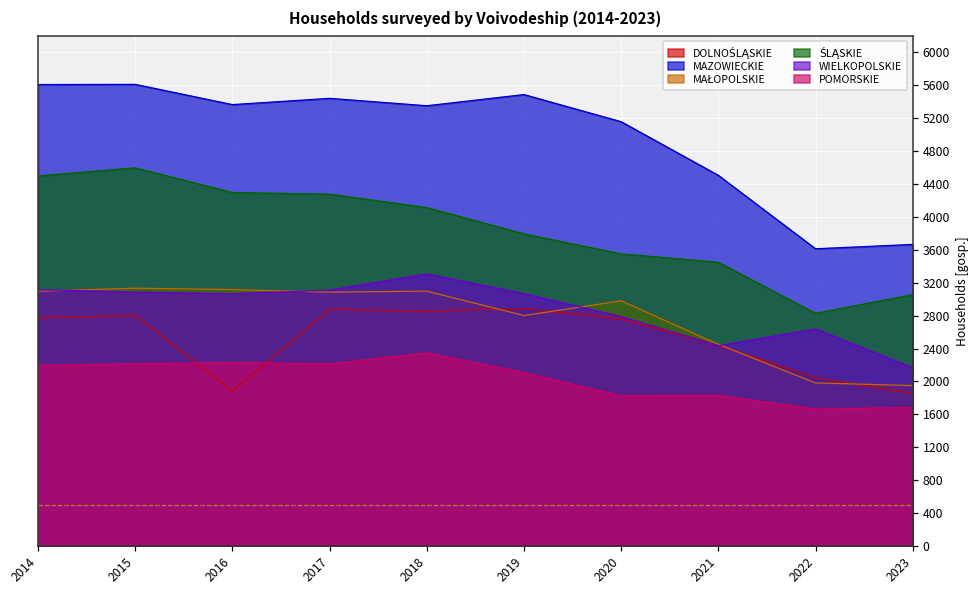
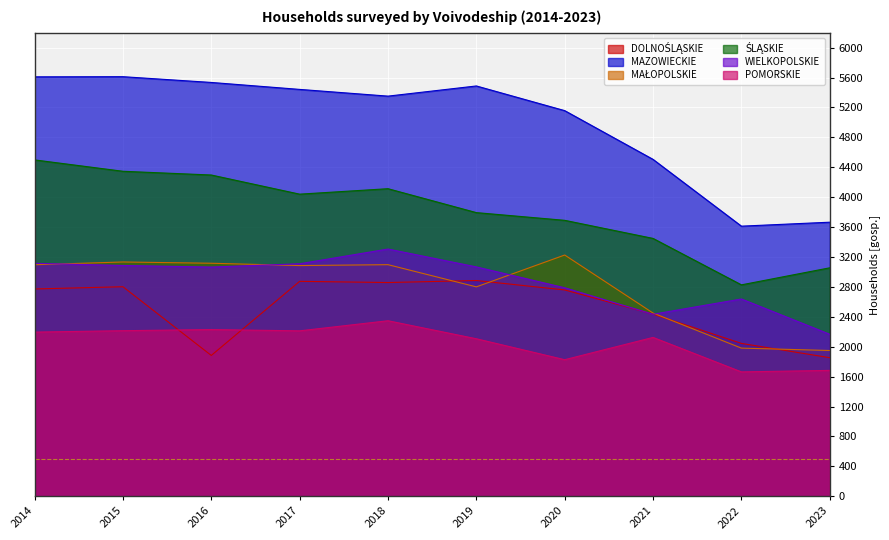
  {
    "DOLNOŚLĄSKIE": {
      "2014": 2800,
      "2015": 2800,
      "2016": 1900,
      "2017": 2900,
      "2018": 2900,
      "2019": 2900,
      "2022": 2000,
      "2023": 1900
    },
    "MAZOWIECKIE": {
      "2014": 5600,
      "2015": 5600,
-     "2016": 5400,
+     "2016": 5500,
      "2017": 5400,
      "2018": 5400,
      "2019": 5500,
      "2020": 5200,
      "2021": 4500,
      "2022": 3600,
      "2023": 3700
    },
    "MAŁOPOLSKIE": {
      "2015": 3100,
      "2016": 3100,
      "2018": 3100,
      "2019": 2800,
-     "2020": 3000,
+     "2020": 3200,
      "2022": 2000,
      "2023": 2000
    },
    "ŚLĄSKIE": {
      "2014": 4500,
-     "2015": 4600,
+     "2015": 4300,
      "2016": 4300,
-     "2017": 4300,
+     "2017": 4000,
      "2018": 4100,
      "2019": 3800,
-     "2020": 3600,
+     "2020": 3700,
      "2021": 3400,
      "2022": 2800,
      "2023": 3100
    },
    "WIELKOPOLSKIE": {
      "2015": 3100,
      "2016": 3100,
      "2018": 3300,
      "2019": 3100,
      "2022": 2600,
      "2023": 2200
    },
    "POMORSKIE": {
      "2014": 2200,
      "2015": 2200,
      "2016": 2200,
      "2017": 2200,
      "2018": 2300,
      "2019": 2100,
      "2020": 1800,
-     "2021": 1800,
+     "2021": 2100,
      "2022": 1700,
      "2023": 1700
    }
  }
